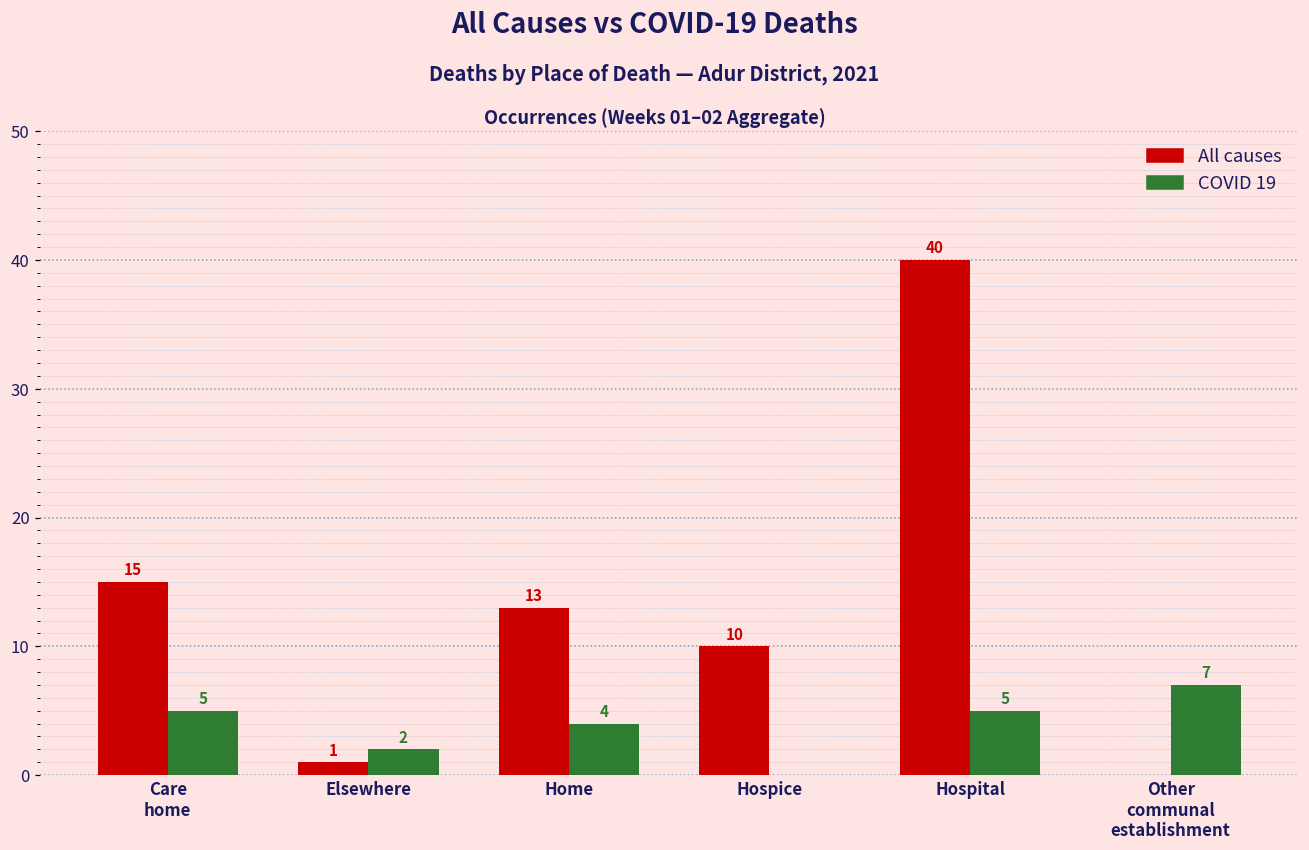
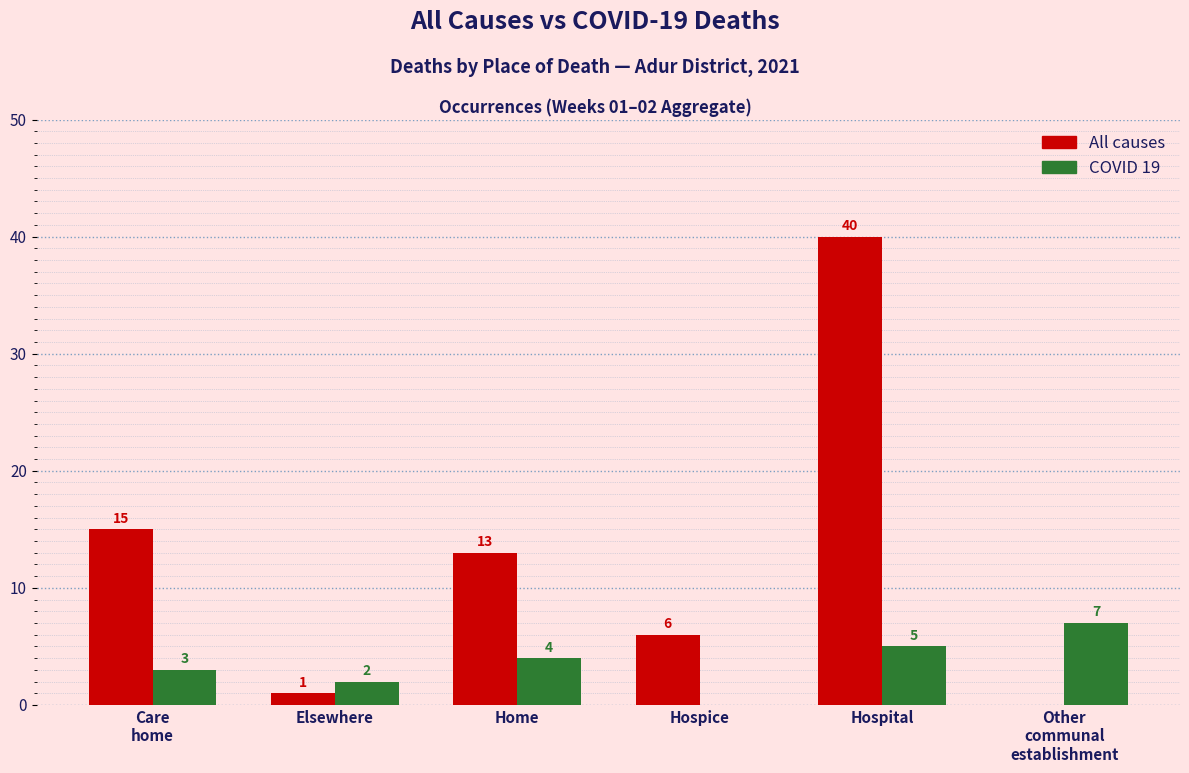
  {
    "All causes": {
      "Care home": 15,
      "Elsewhere": 1,
      "Home": 13,
-     "Hospice": 10,
+     "Hospice": 6,
      "Hospital": 40
    },
    "COVID 19": {
-     "Care home": 5,
+     "Care home": 3,
      "Elsewhere": 2,
      "Home": 4,
      "Hospital": 5,
      "Other communal establishment": 7
    }
  }
